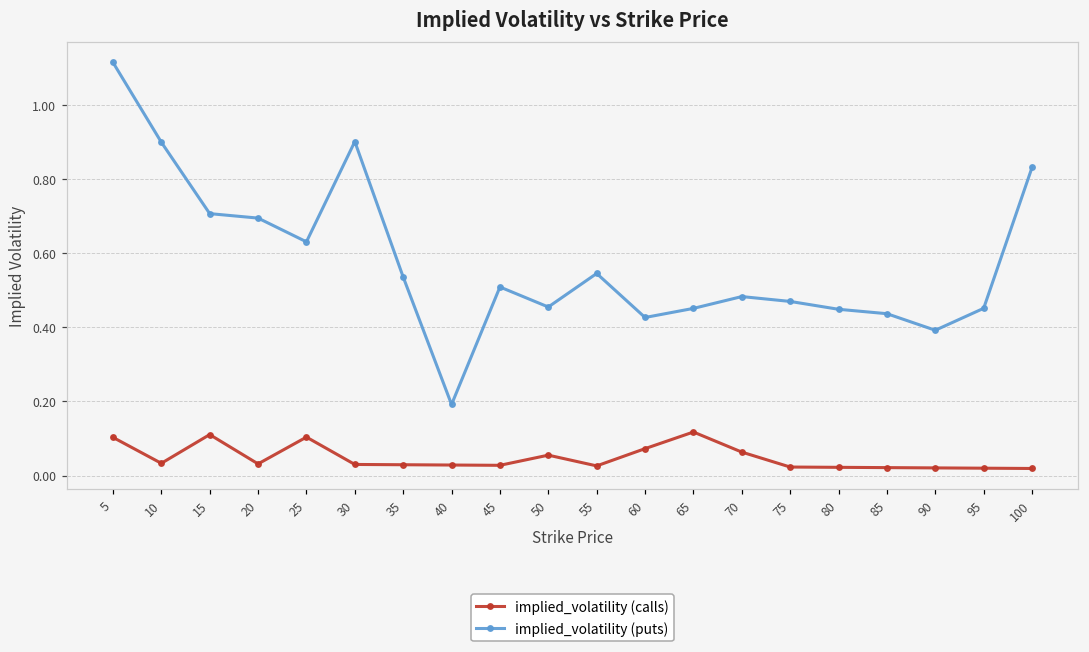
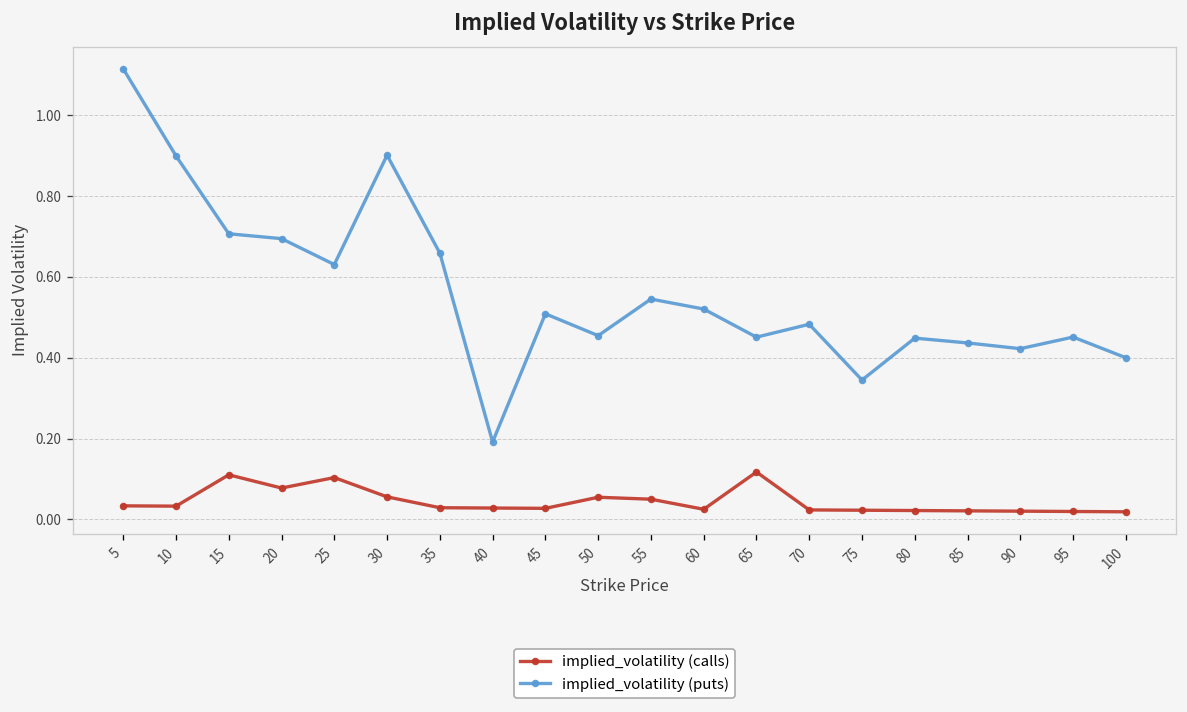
  {
    "implied_volatility (calls)": {
-     "5": 0.10,
+     "5": 0.03,
      "10": 0.03,
      "15": 0.11,
-     "20": 0.03,
+     "20": 0.08,
      "25": 0.10,
-     "30": 0.03,
+     "30": 0.06,
      "35": 0.03,
      "40": 0.03,
      "45": 0.03,
      "50": 0.05,
-     "55": 0.03,
-     "60": 0.07,
+     "55": 0.05,
+     "60": 0.03,
      "65": 0.12,
-     "70": 0.06,
+     "70": 0.02,
      "75": 0.02,
      "80": 0.02,
      "85": 0.02,
      "90": 0.02,
      "95": 0.02,
      "100": 0.02
    },
    "implied_volatility (puts)": {
      "5": 1.11,
      "10": 0.90,
      "15": 0.71,
      "20": 0.69,
      "25": 0.63,
      "30": 0.90,
-     "35": 0.54,
+     "35": 0.66,
      "40": 0.19,
      "45": 0.51,
      "50": 0.45,
      "55": 0.55,
-     "60": 0.43,
+     "60": 0.52,
      "65": 0.45,
      "70": 0.48,
-     "75": 0.47,
+     "75": 0.34,
      "80": 0.45,
      "85": 0.44,
-     "90": 0.39,
+     "90": 0.42,
      "95": 0.45,
-     "100": 0.83
+     "100": 0.40
    }
  }
